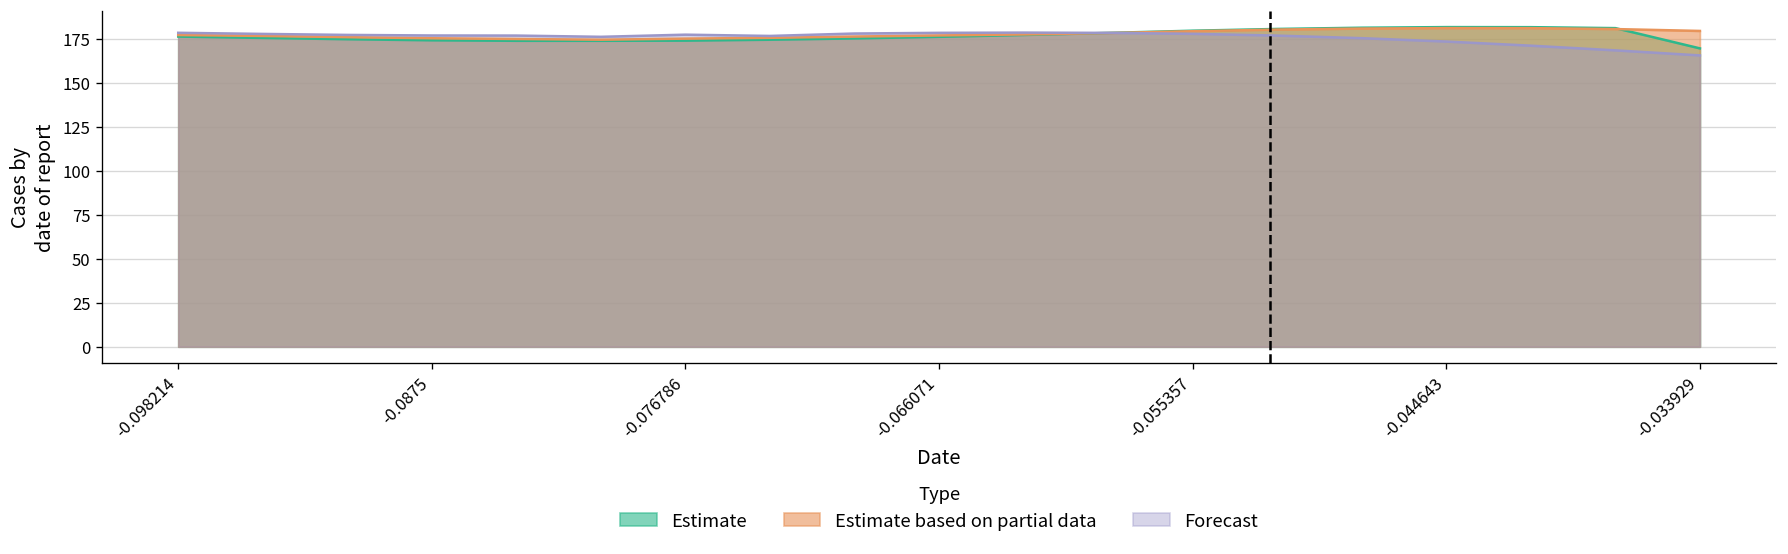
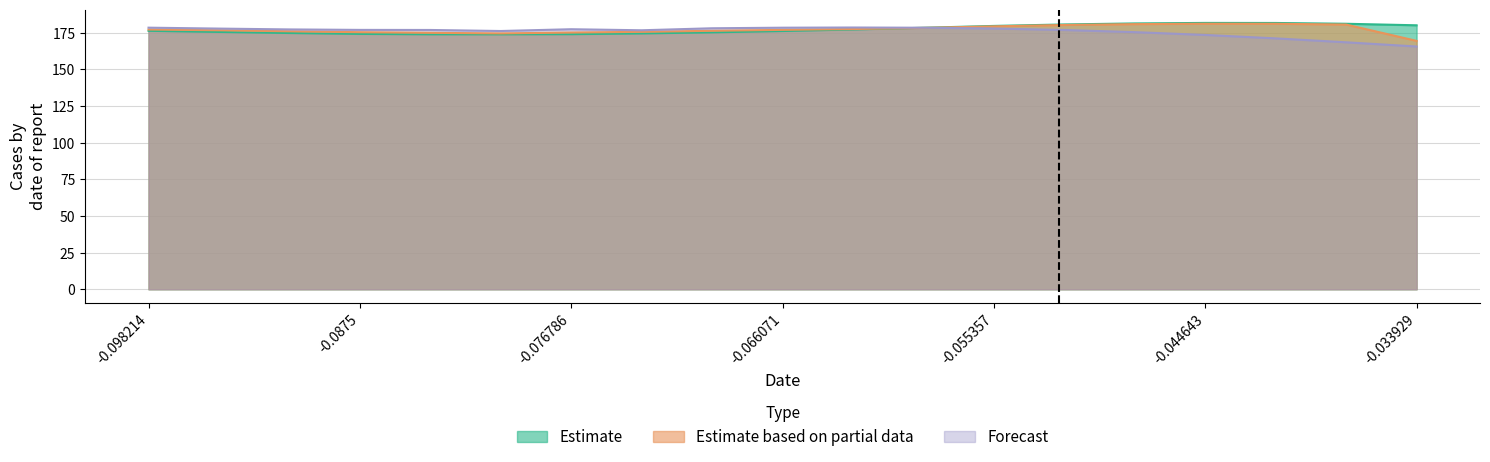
  {
    "Estimate": {
-     "-0.033929": 170
+     "-0.033929": 180
    },
    "Estimate based on partial data": {
-     "-0.033929": 180
+     "-0.033929": 169
    },
    "Forecast": {
      "-0.076786": 177,
      "-0.044643": 174,
      "-0.033929": 166
    }
  }
